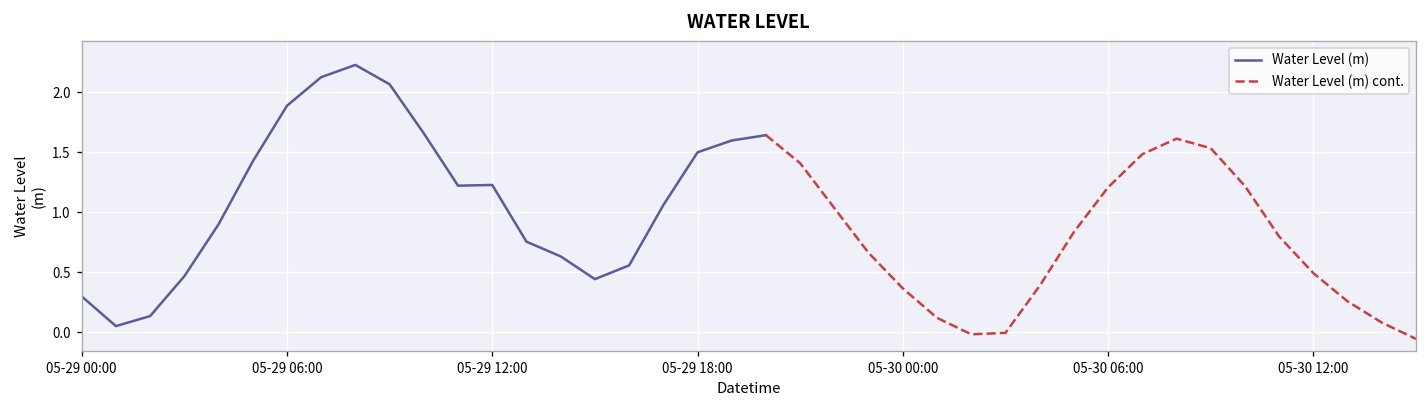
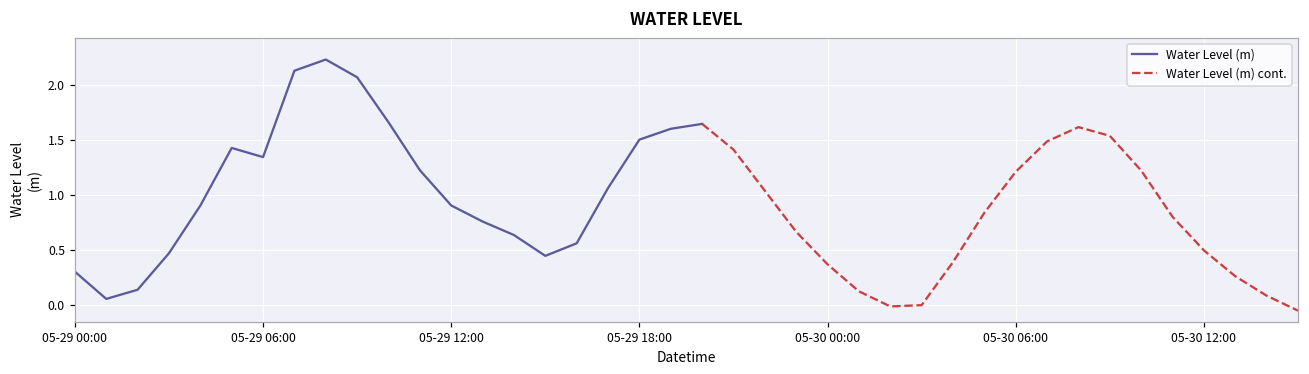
  {
    "Water Level (m)": {
      "05-29 00:00": 0.3,
-     "05-29 06:00": 1.9,
-     "05-29 12:00": 1.2,
+     "05-29 06:00": 1.3,
+     "05-29 12:00": 0.9,
      "05-29 18:00": 1.5
    },
    "Water Level (m) cont.": {
      "05-30 00:00": 0.4,
      "05-30 06:00": 1.2,
      "05-30 12:00": 0.5
    }
  }
